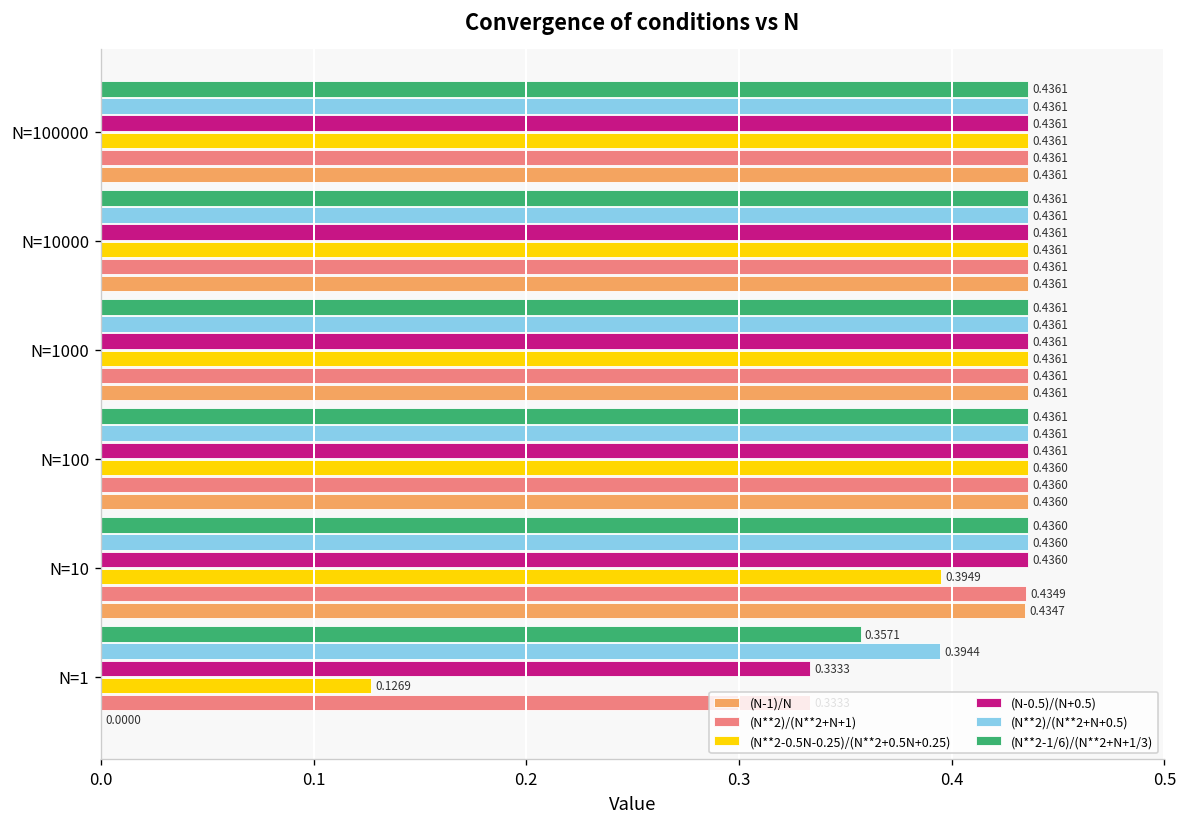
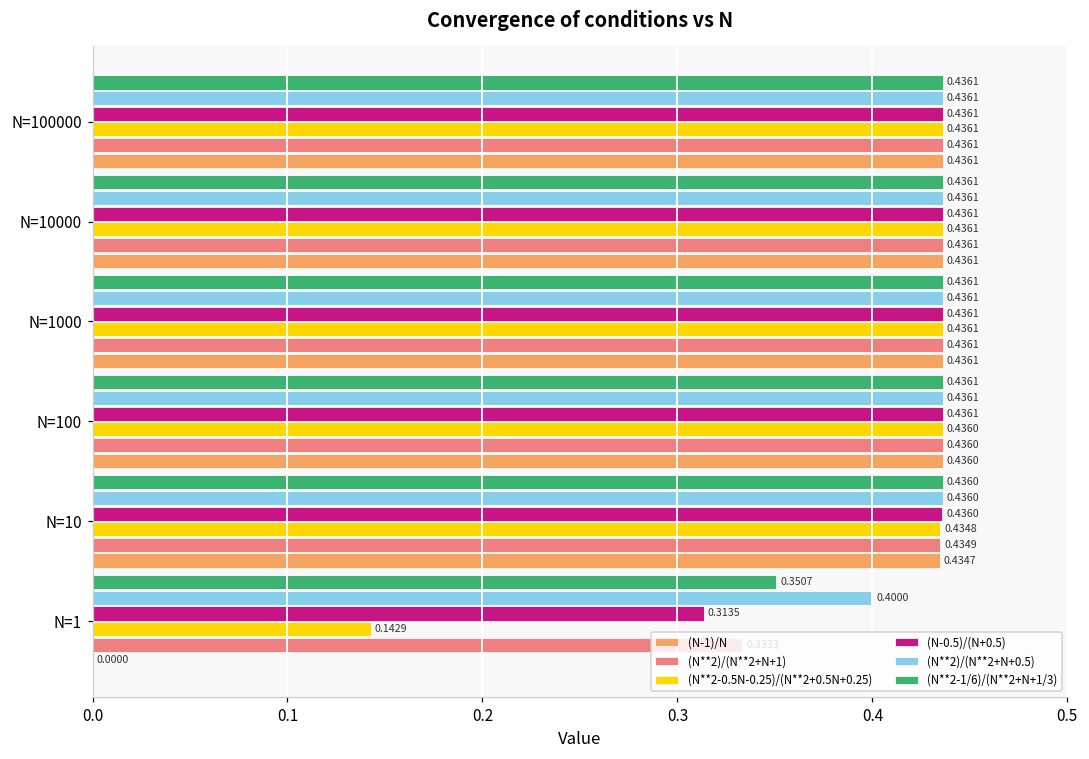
  {
    "(N**2-0.5N-0.25)/(N**2+0.5N+0.25)": {
      "N=100000": 0.4361,
      "N=10000": 0.4361,
      "N=1000": 0.4361,
      "N=100": 0.4360,
-     "N=10": 0.3949,
-     "N=1": 0.1269
+     "N=10": 0.4348,
+     "N=1": 0.1429
    },
    "(N-0.5)/(N+0.5)": {
      "N=100000": 0.4361,
      "N=10000": 0.4361,
      "N=1000": 0.4361,
      "N=100": 0.4361,
      "N=10": 0.4360,
-     "N=1": 0.3333
+     "N=1": 0.3135
    },
    "(N**2)/(N**2+N+0.5)": {
      "N=100000": 0.4361,
      "N=10000": 0.4361,
      "N=1000": 0.4361,
      "N=100": 0.4361,
      "N=10": 0.4360,
-     "N=1": 0.3944
+     "N=1": 0.4000
    },
    "(N**2-1/6)/(N**2+N+1/3)": {
      "N=100000": 0.4361,
      "N=10000": 0.4361,
      "N=1000": 0.4361,
      "N=100": 0.4361,
      "N=10": 0.4360,
-     "N=1": 0.3571
+     "N=1": 0.3507
    }
  }
